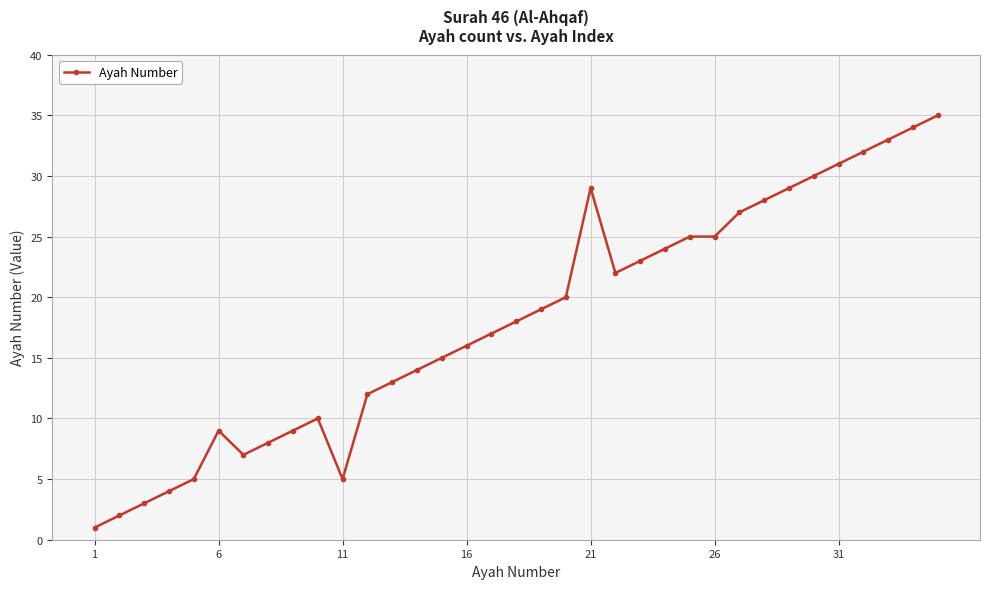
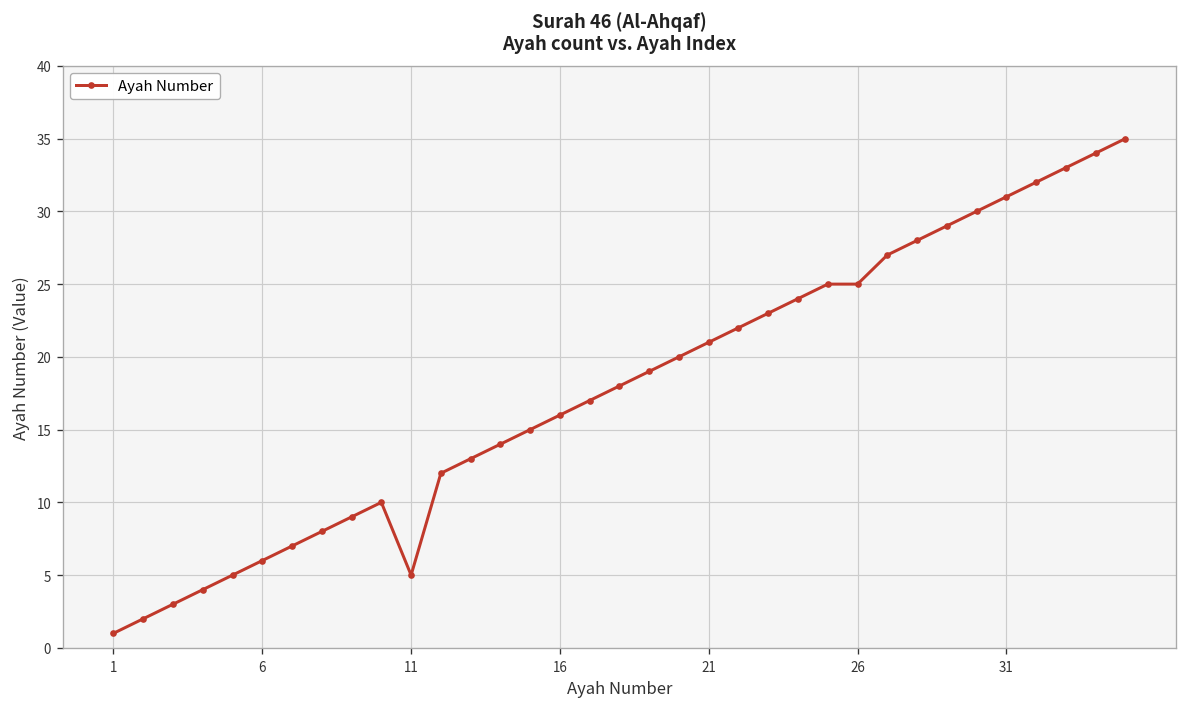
  {
    "1": 1,
-   "6": 9,
+   "6": 6,
    "11": 5,
    "16": 16,
-   "21": 29,
+   "21": 21,
    "26": 25,
    "31": 31
  }
